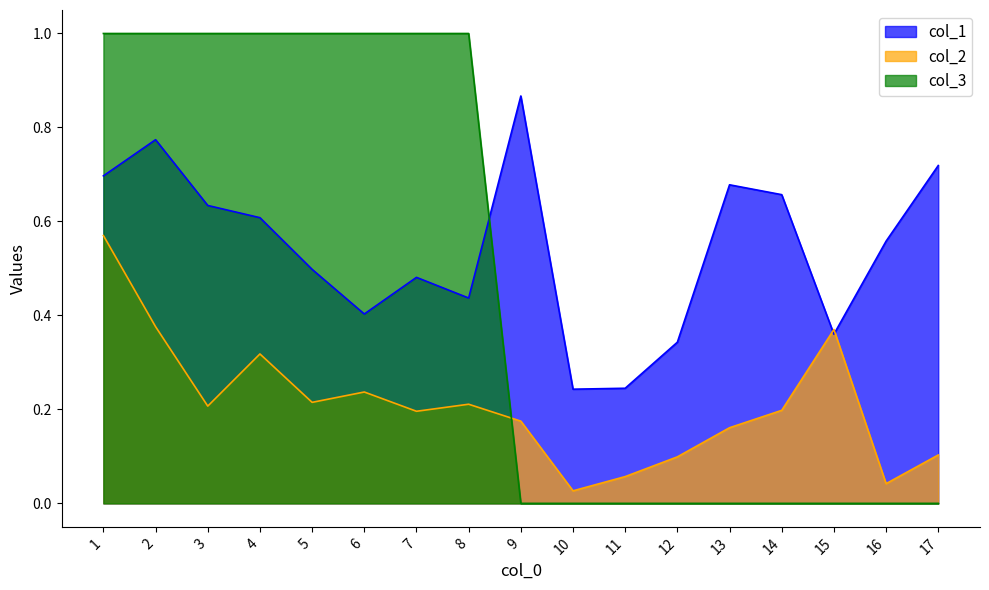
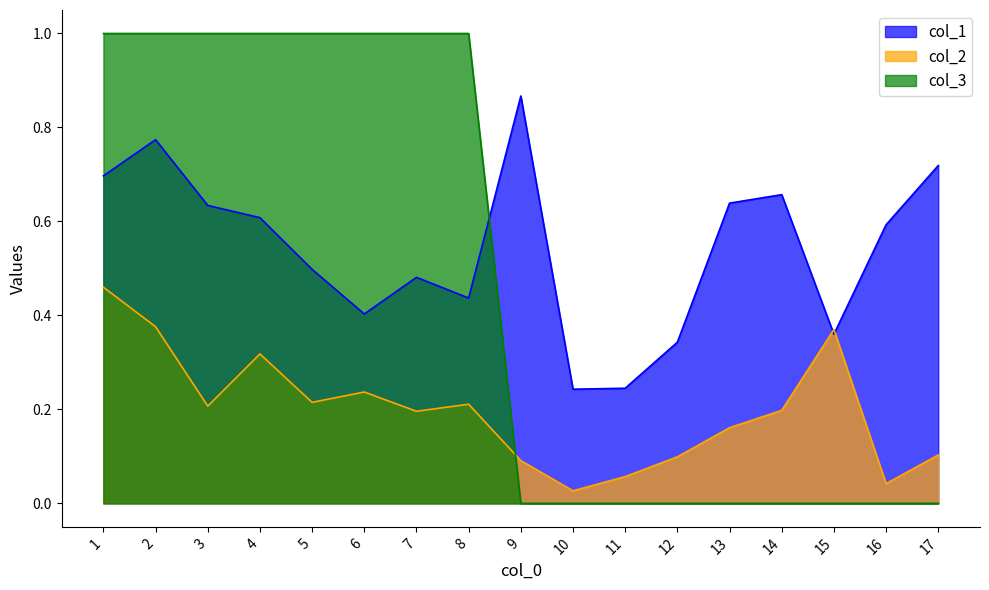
  {
    "col_1": {
      "1": 0.70,
      "2": 0.77,
      "3": 0.63,
      "4": 0.61,
      "5": 0.50,
      "6": 0.40,
      "7": 0.48,
      "8": 0.44,
      "9": 0.87,
      "10": 0.24,
      "11": 0.25,
      "12": 0.34,
-     "13": 0.68,
+     "13": 0.64,
      "14": 0.66,
      "15": 0.36,
-     "16": 0.56,
+     "16": 0.59,
      "17": 0.72
    },
    "col_2": {
-     "1": 0.57,
+     "1": 0.46,
      "2": 0.38,
      "3": 0.21,
      "4": 0.32,
      "5": 0.22,
      "6": 0.24,
      "7": 0.20,
      "8": 0.21,
-     "9": 0.18,
+     "9": 0.09,
      "10": 0.03,
      "11": 0.06,
      "12": 0.10,
      "13": 0.16,
      "14": 0.20,
      "15": 0.37,
      "16": 0.04,
      "17": 0.10
    },
    "col_3": {
      "1": 1.00,
      "2": 1.00,
      "3": 1.00,
      "4": 1.00,
      "5": 1.00,
      "6": 1.00,
      "7": 1.00,
      "8": 1.00,
      "9": 0.00,
      "10": 0.00,
      "11": 0.00,
      "12": 0.00,
      "13": 0.00,
      "14": 0.00,
      "15": 0.00,
      "16": 0.00,
      "17": 0.00
    }
  }
